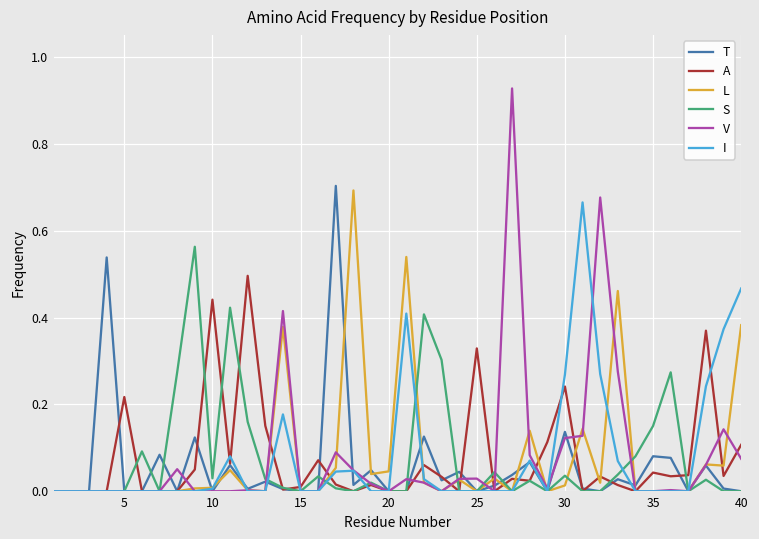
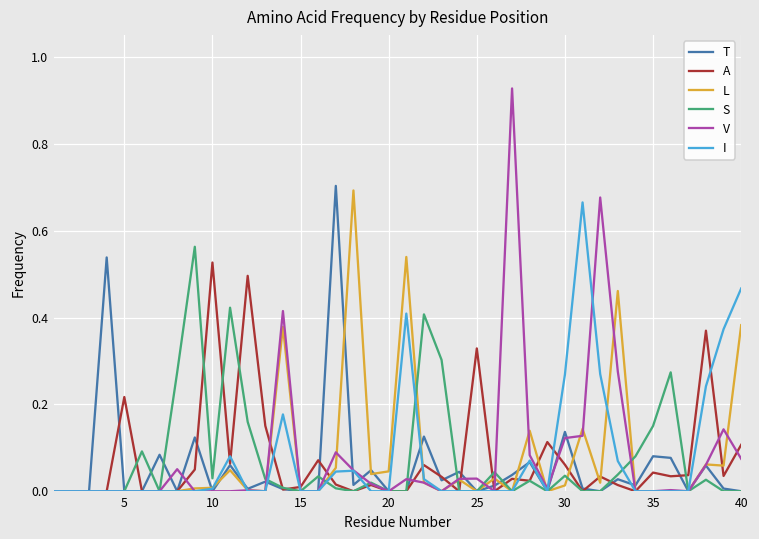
  {
    "T": {
      "30": 0.14,
      "35": 0.08
    },
    "A": {
      "5": 0.22,
-     "10": 0.44,
+     "10": 0.53,
      "15": 0.01,
      "25": 0.33,
-     "30": 0.24,
+     "30": 0.06,
      "35": 0.04,
      "40": 0.11
    },
    "L": {
      "20": 0.05,
      "30": 0.01,
      "40": 0.38
    },
    "S": {
      "10": 0.03,
      "30": 0.04,
      "35": 0.15
    },
    "V": {
      "25": 0.03,
      "30": 0.12,
      "40": 0.07
    },
    "I": {
      "30": 0.27,
      "40": 0.47
    }
  }
